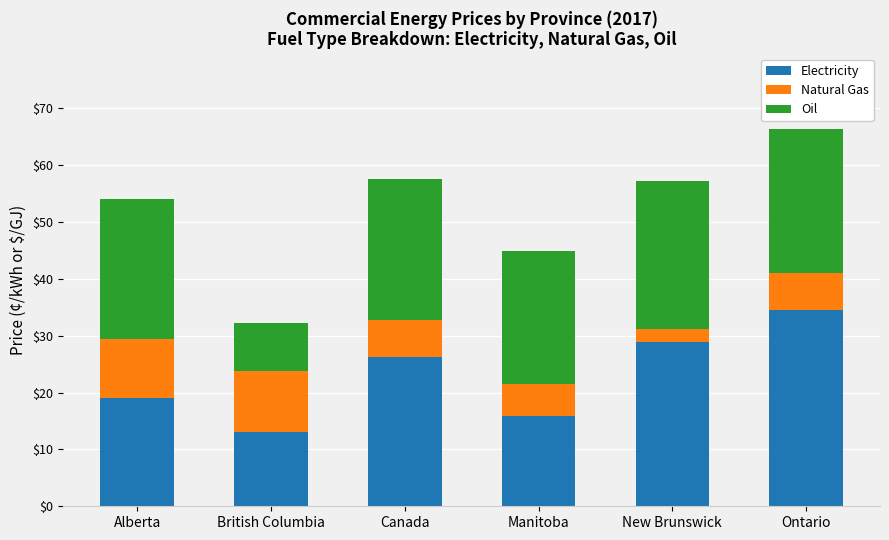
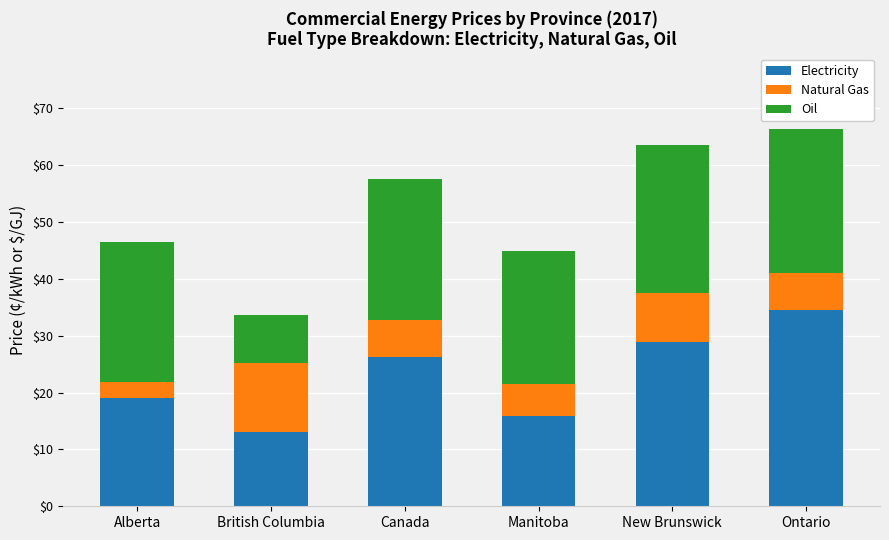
  {
    "Electricity": {
      "Alberta": "$19",
      "British Columbia": "$13",
      "Canada": "$26",
      "Manitoba": "$16",
      "New Brunswick": "$29",
      "Ontario": "$35"
    },
    "Natural Gas": {
-     "Alberta": "$10",
-     "British Columbia": "$11",
+     "Alberta": "$3",
+     "British Columbia": "$12",
      "Canada": "$7",
      "Manitoba": "$6",
-     "New Brunswick": "$2",
+     "New Brunswick": "$9",
      "Ontario": "$6"
    },
    "Oil": {
      "Alberta": "$25",
      "British Columbia": "$9",
      "Canada": "$25",
      "Manitoba": "$23",
      "New Brunswick": "$26",
      "Ontario": "$25"
    }
  }
